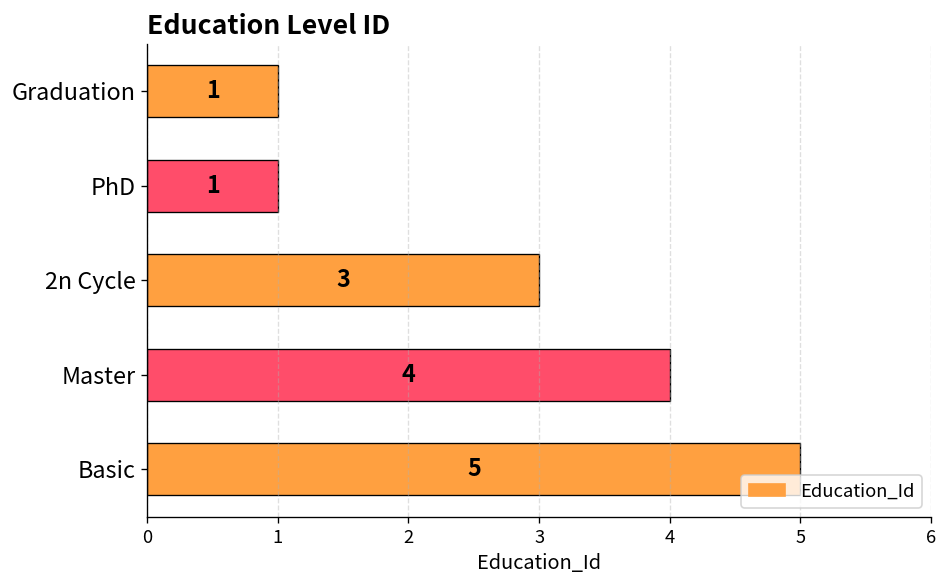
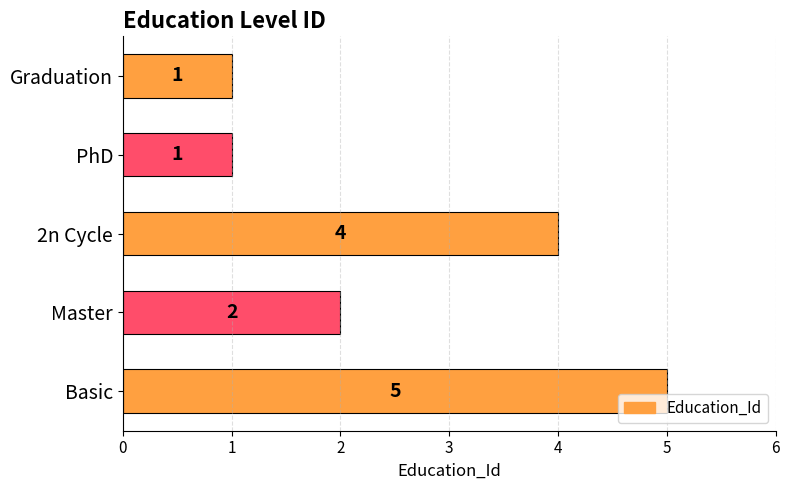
  {
    "Graduation": 1,
    "PhD": 1,
-   "2n Cycle": 3,
-   "Master": 4,
+   "2n Cycle": 4,
+   "Master": 2,
    "Basic": 5
  }
